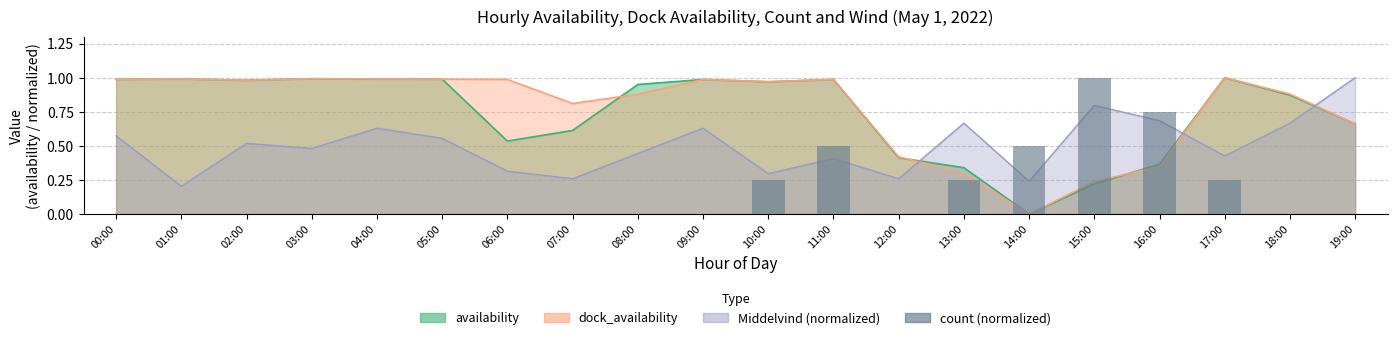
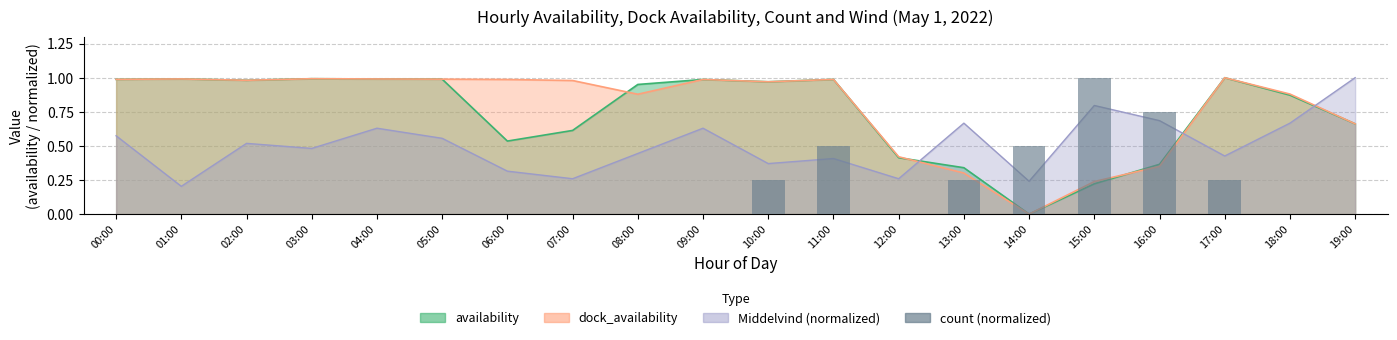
  {
    "count (normalized)": {
      "00:00": 0.00,
      "01:00": 0.00,
      "02:00": 0.00,
      "03:00": 0.00,
      "04:00": 0.00,
      "05:00": 0.00,
      "06:00": 0.00,
      "07:00": 0.00,
      "08:00": 0.00,
      "09:00": 0.00,
      "10:00": 0.25,
      "11:00": 0.50,
      "12:00": 0.00,
      "13:00": 0.25,
      "14:00": 0.50,
      "15:00": 1.00,
      "16:00": 0.75,
      "17:00": 0.25,
      "18:00": 0.00,
      "19:00": 0.00
    },
    "availability": {
      "06:00": 0.54,
      "07:00": 0.61,
      "08:00": 0.95,
      "13:00": 0.34
    },
    "dock_availability": {
      "06:00": 0.99,
-     "07:00": 0.81,
+     "07:00": 0.98,
      "08:00": 0.88,
      "13:00": 0.30
    },
    "Middelvind (normalized)": {
      "00:00": 0.57,
      "01:00": 0.20,
      "02:00": 0.52,
      "03:00": 0.48,
      "04:00": 0.63,
      "05:00": 0.56,
      "06:00": 0.31,
      "07:00": 0.26,
      "08:00": 0.44,
      "09:00": 0.63,
-     "10:00": 0.30,
+     "10:00": 0.37,
      "11:00": 0.41,
      "12:00": 0.26,
      "13:00": 0.67,
      "14:00": 0.24,
      "15:00": 0.80,
      "16:00": 0.69,
      "17:00": 0.43,
      "18:00": 0.67,
      "19:00": 1.00
    }
  }
